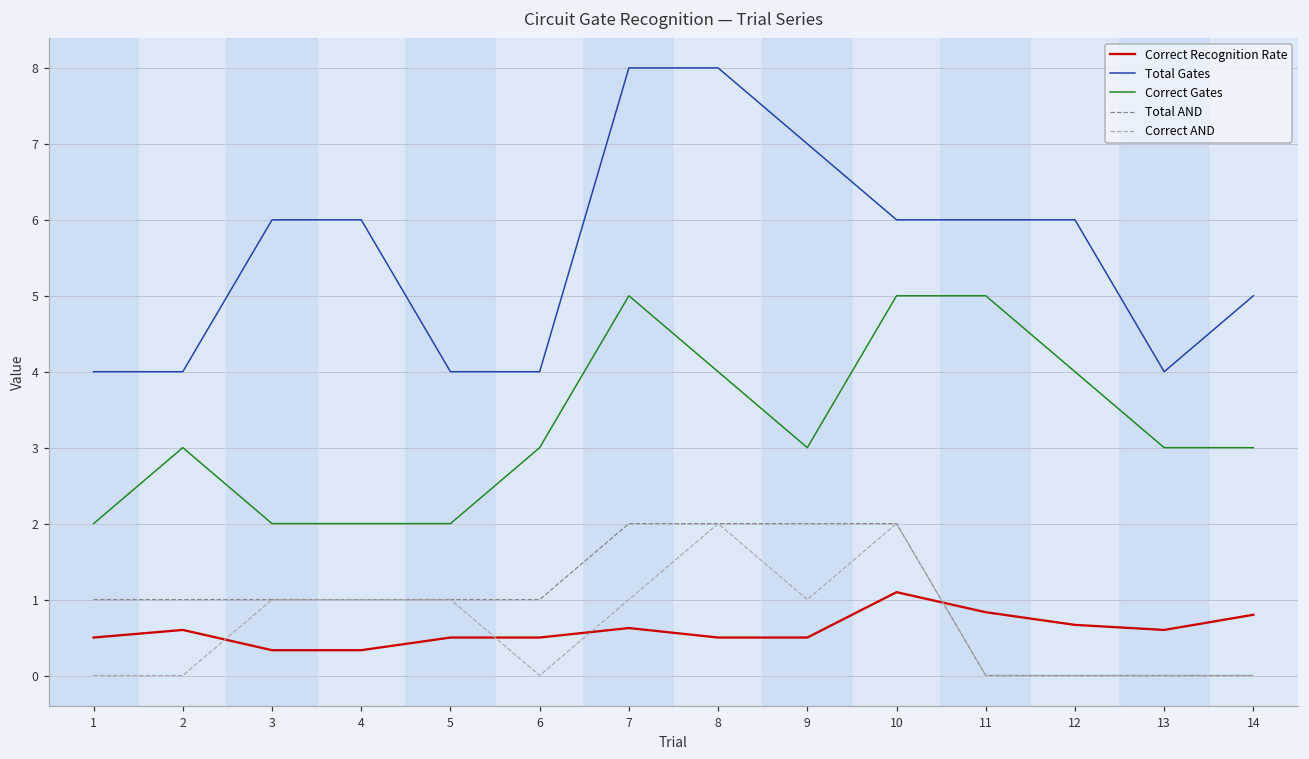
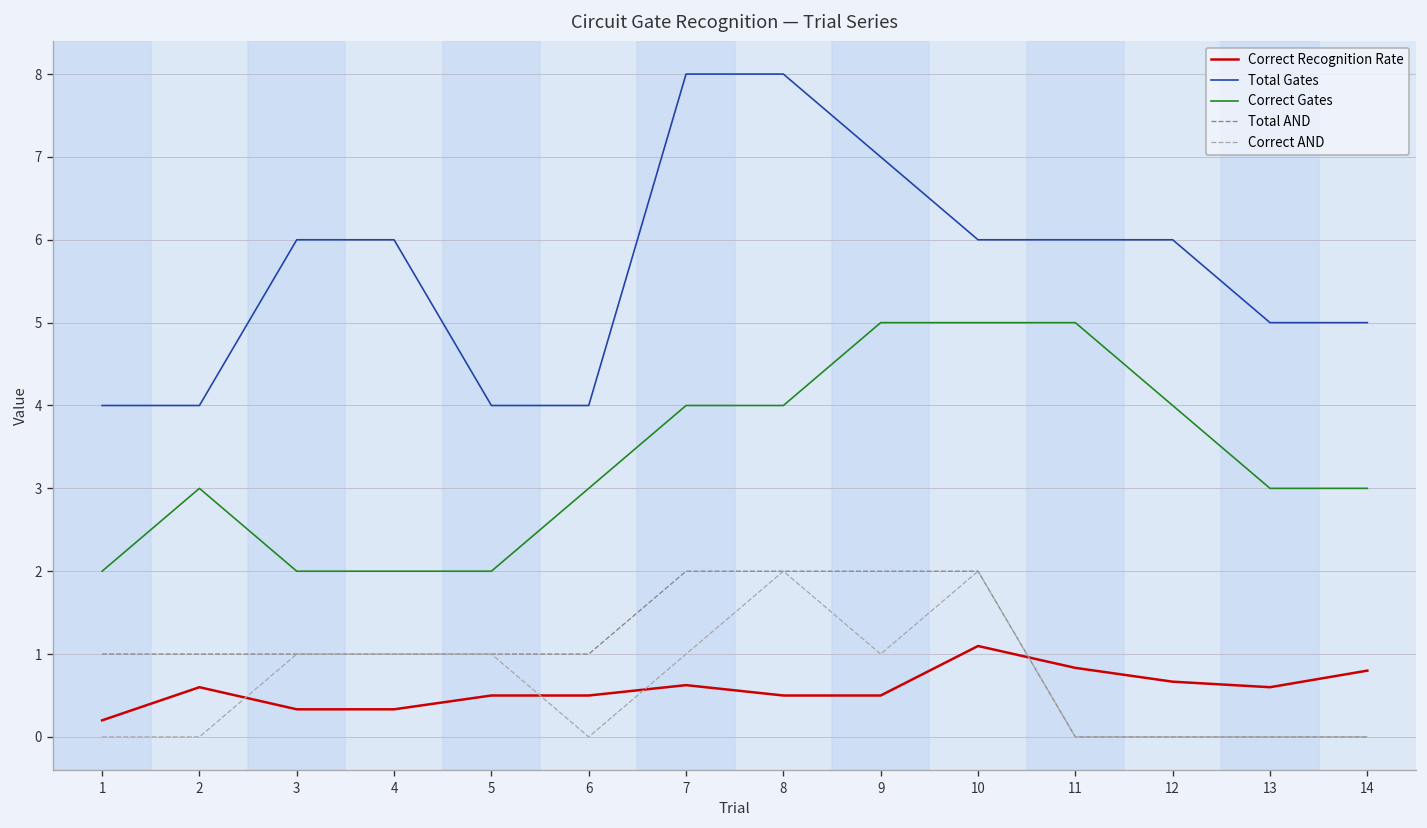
  {
    "Correct Recognition Rate": {
-     "1": 0.5,
+     "1": 0.2,
      "2": 0.6,
      "3": 0.3,
      "4": 0.3,
      "5": 0.5,
      "6": 0.5,
      "7": 0.6,
      "8": 0.5,
      "9": 0.5,
      "10": 1.1,
      "11": 0.8,
      "12": 0.7,
      "13": 0.6,
      "14": 0.8
    },
    "Total Gates": {
      "1": 4,
      "2": 4,
      "3": 6,
      "4": 6,
      "5": 4,
      "6": 4,
      "7": 8,
      "8": 8,
      "9": 7,
      "10": 6,
      "11": 6,
      "12": 6,
-     "13": 4,
+     "13": 5,
      "14": 5
    },
    "Correct Gates": {
      "1": 2,
      "2": 3,
      "3": 2,
      "4": 2,
      "5": 2,
      "6": 3,
-     "7": 5,
+     "7": 4,
      "8": 4,
-     "9": 3,
+     "9": 5,
      "10": 5,
      "11": 5,
      "12": 4,
      "13": 3,
      "14": 3
    }
  }
